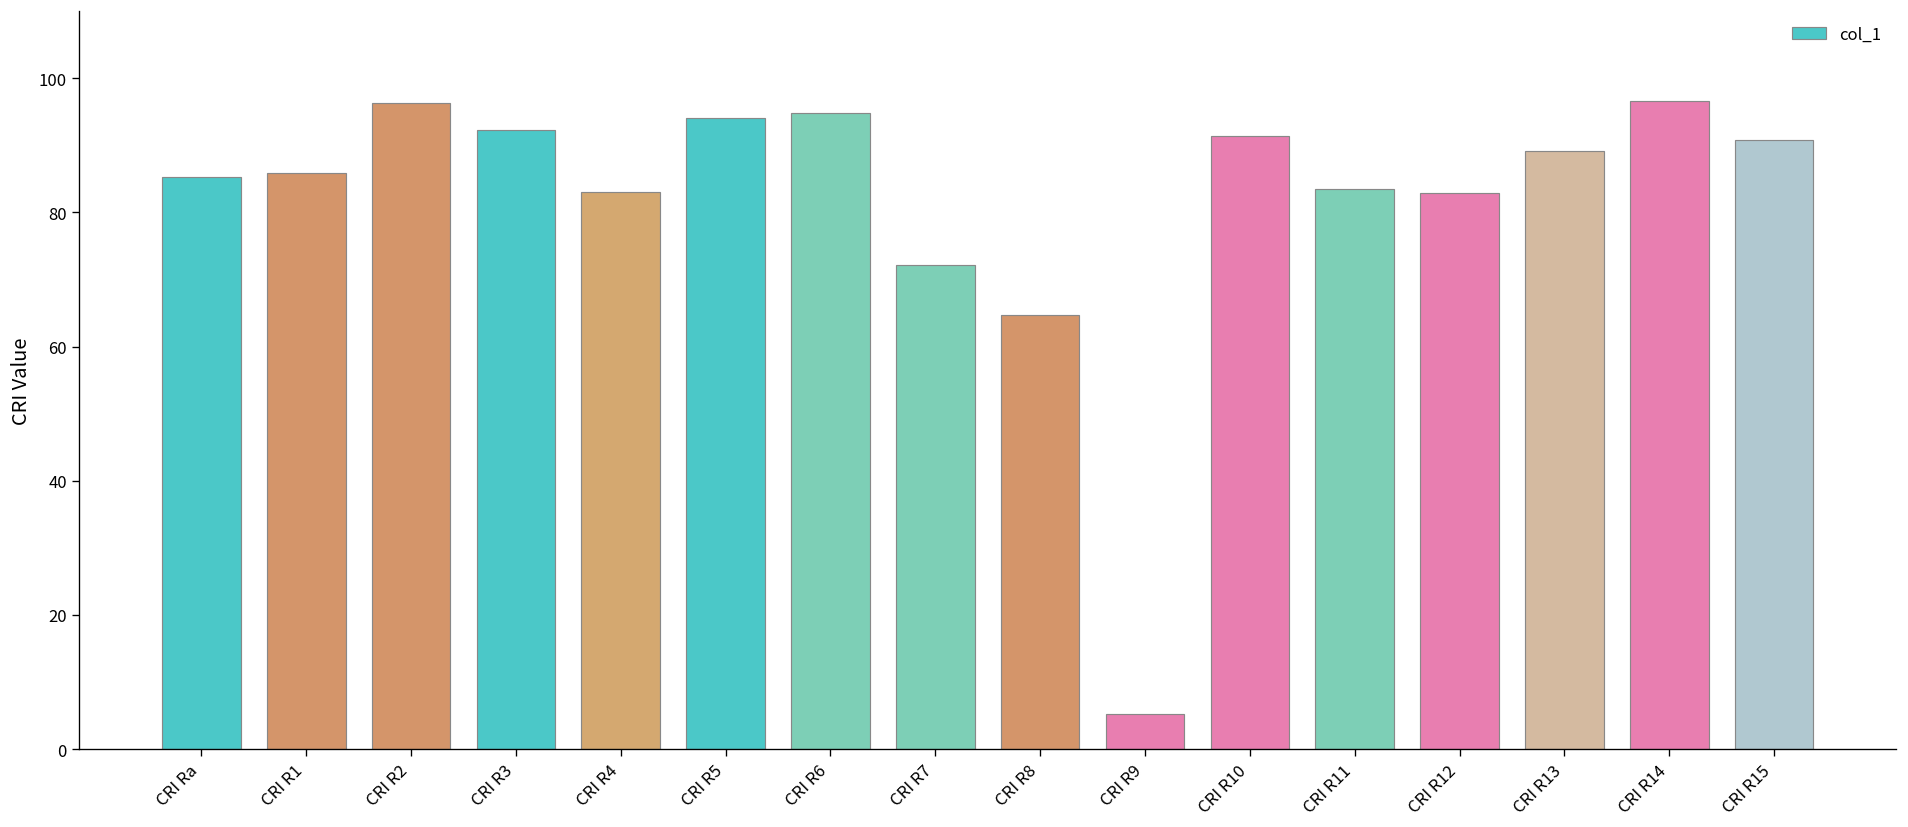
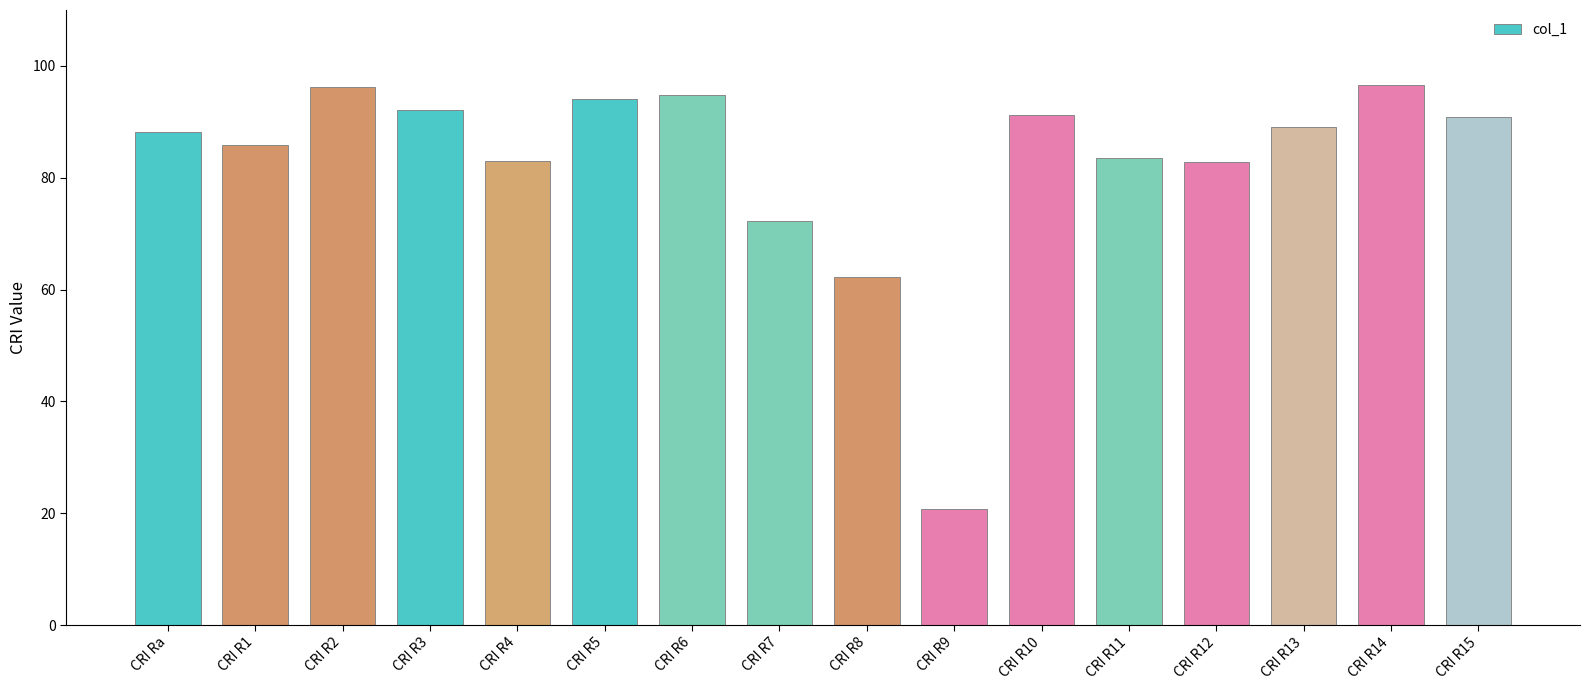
  {
-   "CRI Ra": 85,
+   "CRI Ra": 88,
    "CRI R1": 86,
    "CRI R2": 96,
    "CRI R3": 92,
    "CRI R4": 83,
    "CRI R5": 94,
    "CRI R6": 95,
    "CRI R7": 72,
-   "CRI R8": 65,
-   "CRI R9": 5,
+   "CRI R8": 62,
+   "CRI R9": 21,
    "CRI R10": 91,
    "CRI R11": 84,
    "CRI R12": 83,
    "CRI R13": 89,
    "CRI R14": 97,
    "CRI R15": 91
  }
